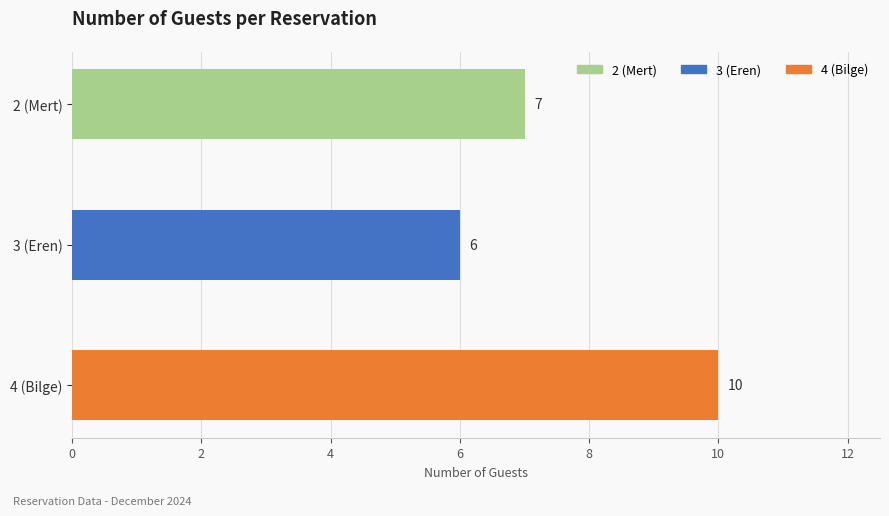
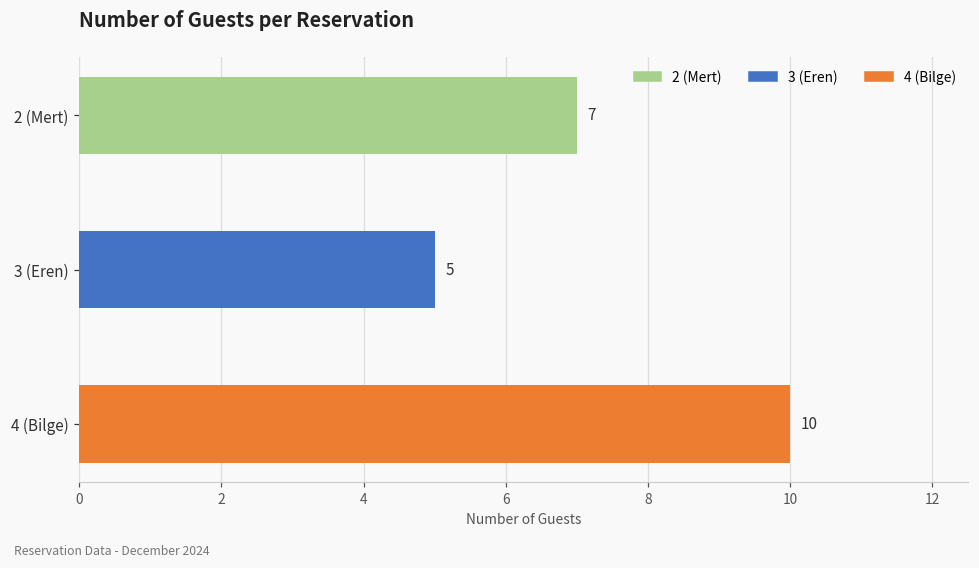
  {
    "2 (Mert)": 7,
-   "3 (Eren)": 6,
+   "3 (Eren)": 5,
    "4 (Bilge)": 10
  }
